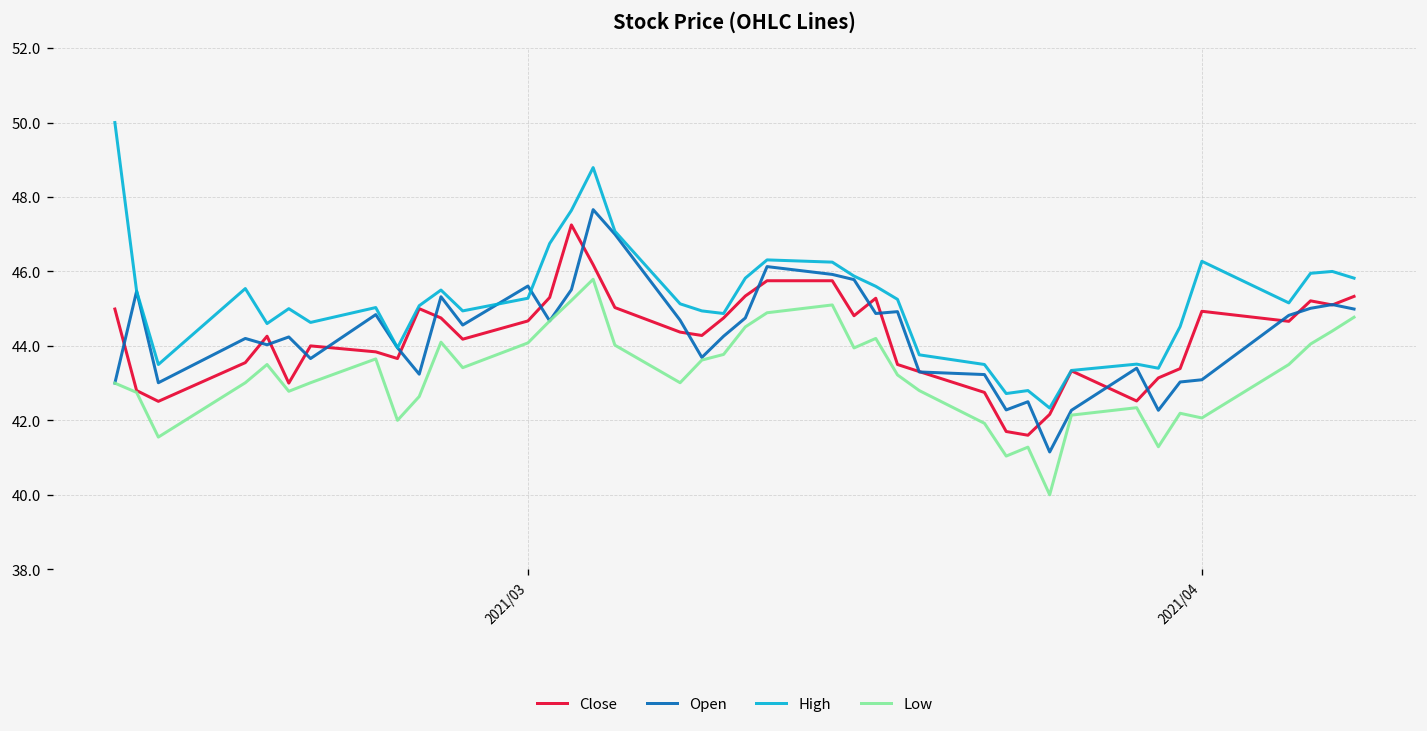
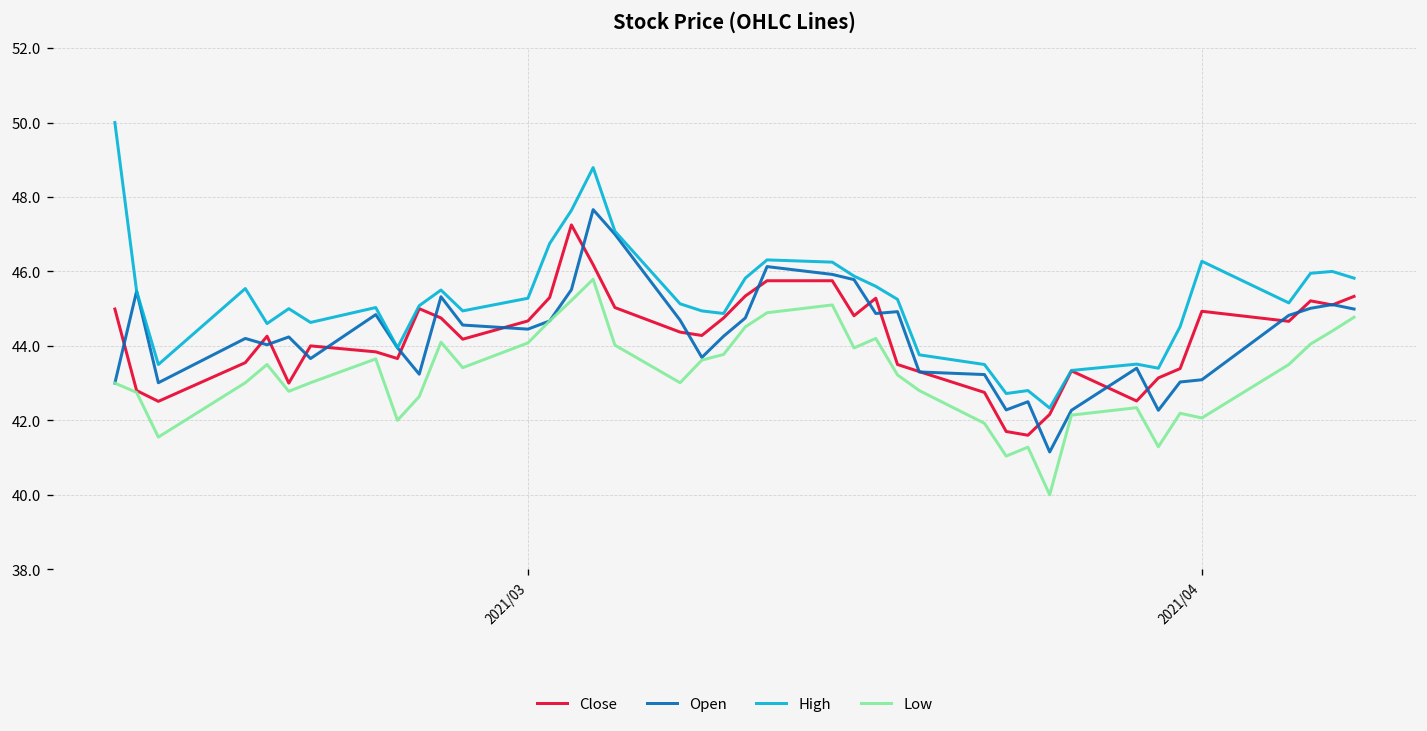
  {
    "Close": {
      "2021/03": 44.7,
      "2021/04": 44.9
    },
    "Open": {
-     "2021/03": 45.6,
+     "2021/03": 44.5,
      "2021/04": 43.1
    },
    "High": {
      "2021/03": 45.3,
      "2021/04": 46.3
    },
    "Low": {
      "2021/03": 44.1,
      "2021/04": 42.1
    }
  }
